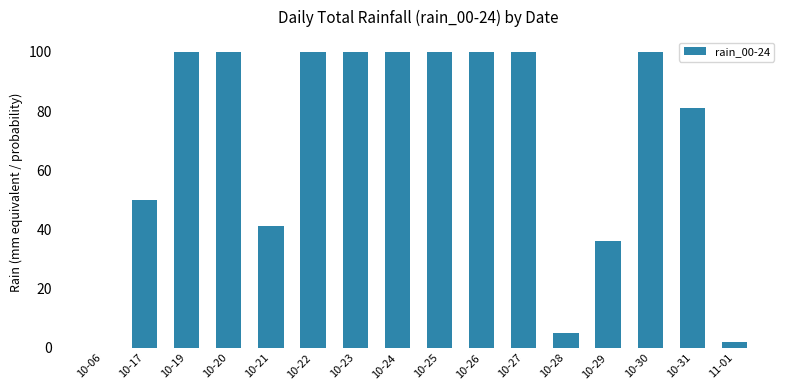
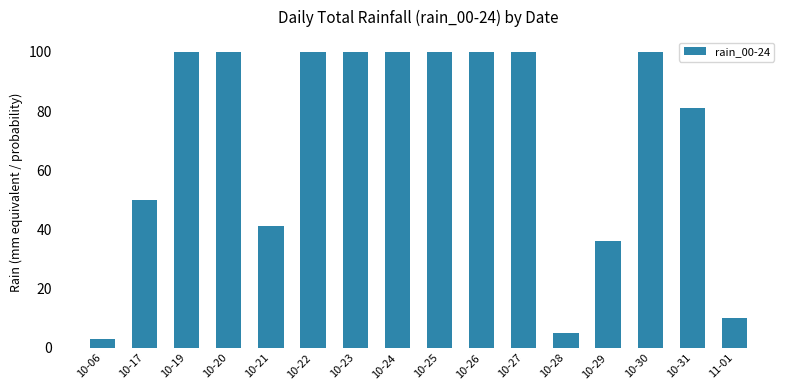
  {
-   "10-06": 0,
+   "10-06": 3,
    "10-17": 50,
    "10-19": 100,
    "10-20": 100,
    "10-21": 41,
    "10-22": 100,
    "10-23": 100,
    "10-24": 100,
    "10-25": 100,
    "10-26": 100,
    "10-27": 100,
    "10-28": 5,
    "10-29": 36,
    "10-30": 100,
    "10-31": 81,
-   "11-01": 2
+   "11-01": 10
  }
